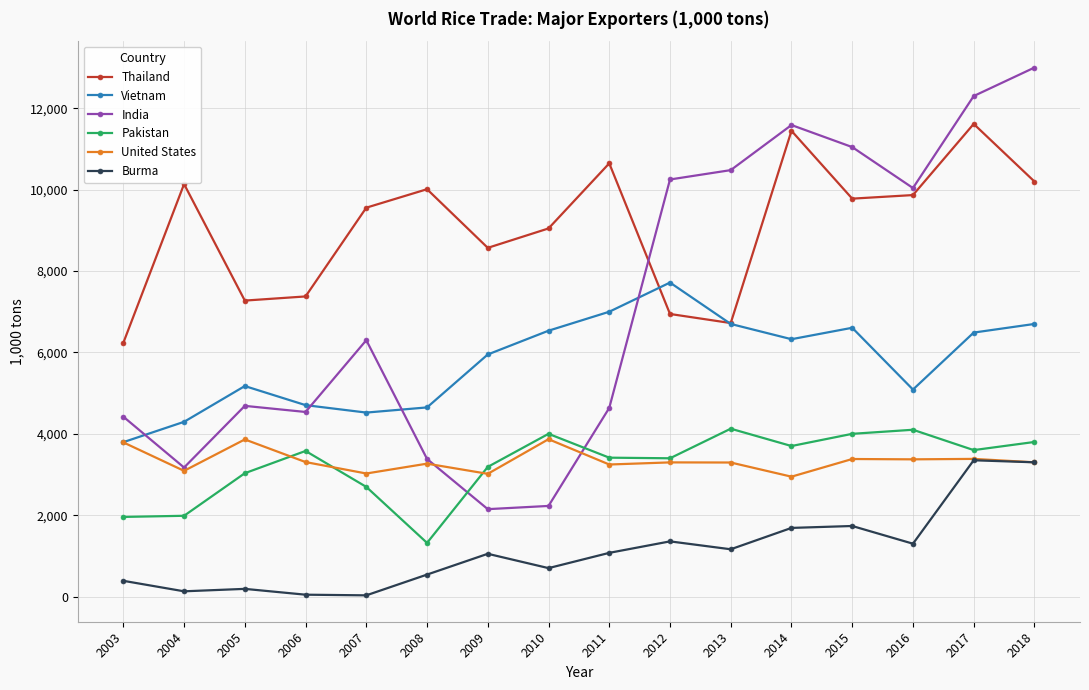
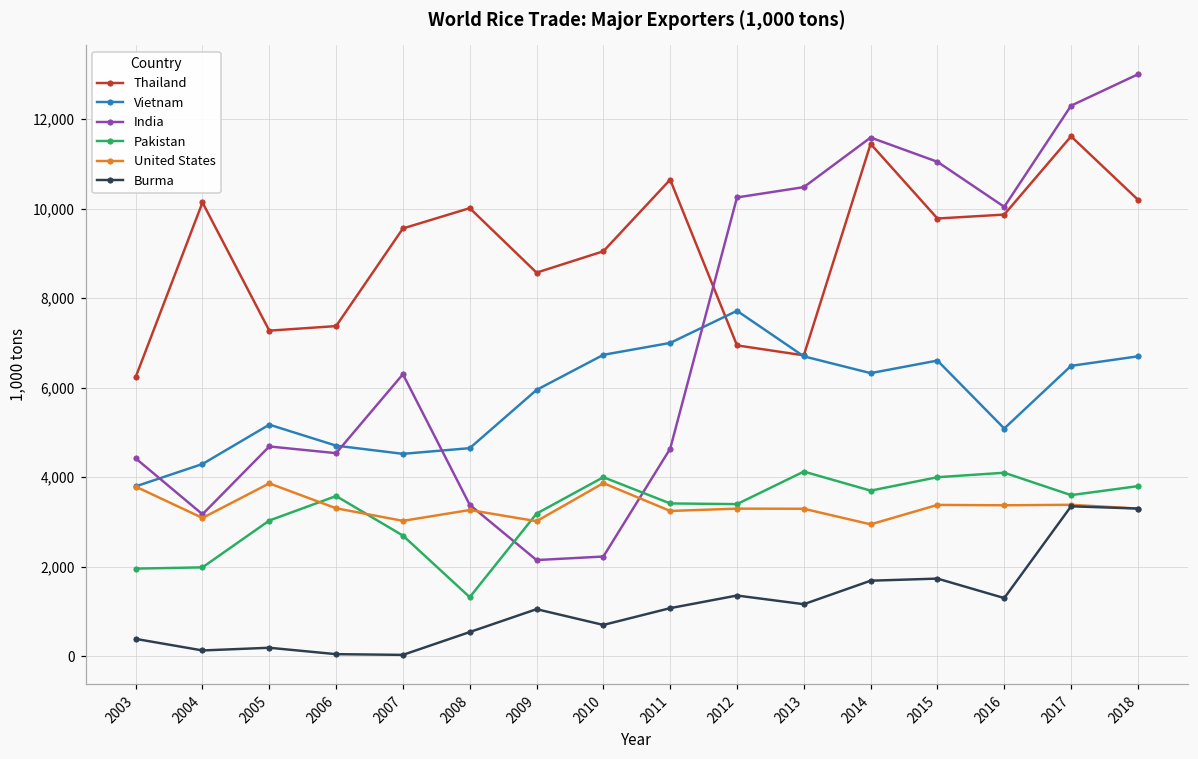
  {
    "Thailand": {
      "2003": "6,200",
      "2004": "10,100",
      "2005": "7,300",
      "2006": "7,400",
      "2007": "9,600",
      "2008": "10,000",
      "2009": "8,600",
      "2010": "9,000",
      "2011": "10,600",
      "2012": "6,900",
      "2014": "11,400",
      "2015": "9,800",
      "2016": "9,900",
      "2017": "11,600",
      "2018": "10,200"
    },
    "Vietnam": {
      "2004": "4,300",
      "2005": "5,200",
      "2006": "4,700",
      "2007": "4,500",
      "2008": "4,600",
      "2009": "6,000",
-     "2010": "6,500",
+     "2010": "6,700",
      "2011": "7,000",
      "2012": "7,700",
      "2014": "6,300",
      "2015": "6,600",
      "2016": "5,100",
      "2017": "6,500",
      "2018": "6,700"
    },
    "India": {
      "2003": "4,400",
      "2004": "3,200",
      "2005": "4,700",
      "2006": "4,500",
      "2007": "6,300",
      "2008": "3,400",
      "2009": "2,100",
      "2010": "2,200",
      "2011": "4,600",
      "2012": "10,300",
      "2013": "10,500",
      "2014": "11,600",
      "2015": "11,000",
      "2016": "10,000",
      "2017": "12,300",
      "2018": "13,000"
    },
    "Pakistan": {
      "2003": "2,000",
      "2004": "2,000",
      "2005": "3,000",
      "2006": "3,600",
      "2007": "2,700",
      "2008": "1,300",
      "2009": "3,200",
      "2010": "4,000",
      "2011": "3,400",
      "2012": "3,400",
      "2013": "4,100",
      "2014": "3,700",
      "2015": "4,000",
      "2016": "4,100",
      "2017": "3,600",
      "2018": "3,800"
    },
    "United States": {
      "2004": "3,100",
      "2005": "3,900",
      "2006": "3,300",
      "2007": "3,000",
      "2008": "3,300",
      "2009": "3,000",
      "2010": "3,900",
      "2011": "3,200",
      "2012": "3,300",
      "2013": "3,300",
      "2014": "2,900",
      "2015": "3,400",
      "2016": "3,400"
    },
    "Burma": {
      "2003": "400",
      "2004": "100",
      "2005": "200",
      "2006": "0",
      "2007": "0",
      "2008": "500",
      "2009": "1,100",
      "2010": "700",
      "2011": "1,100",
      "2012": "1,400",
      "2013": "1,200",
      "2014": "1,700",
      "2015": "1,700",
      "2016": "1,300"
    }
  }
